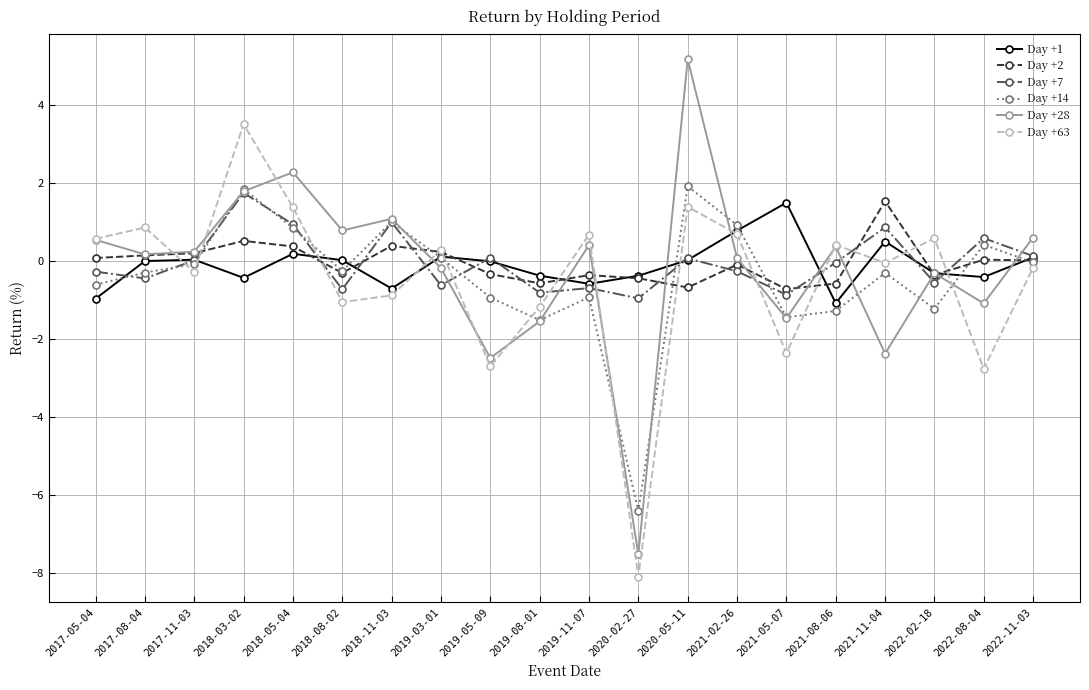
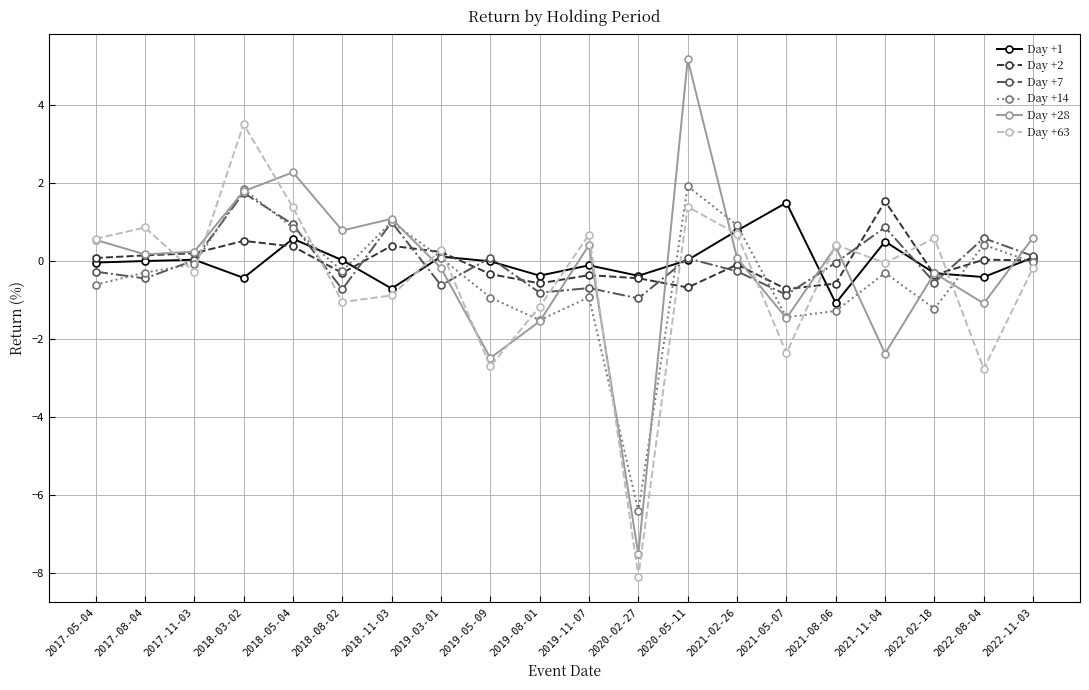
  {
    "Day +1": {
-     "2017-05-04": -1.0,
+     "2017-05-04": 0.0,
      "2017-08-04": 0.0,
      "2018-03-02": -0.4,
-     "2018-05-04": 0.2,
+     "2018-05-04": 0.6,
      "2018-08-02": 0.0,
      "2018-11-03": -0.7,
      "2019-05-09": 0.0,
      "2019-08-01": -0.4,
-     "2019-11-07": -0.6,
+     "2019-11-07": -0.1,
      "2021-02-26": 0.8,
      "2021-05-07": 1.5,
      "2021-08-06": -1.1,
      "2021-11-04": 0.5,
      "2022-08-04": -0.4
    }
  }
